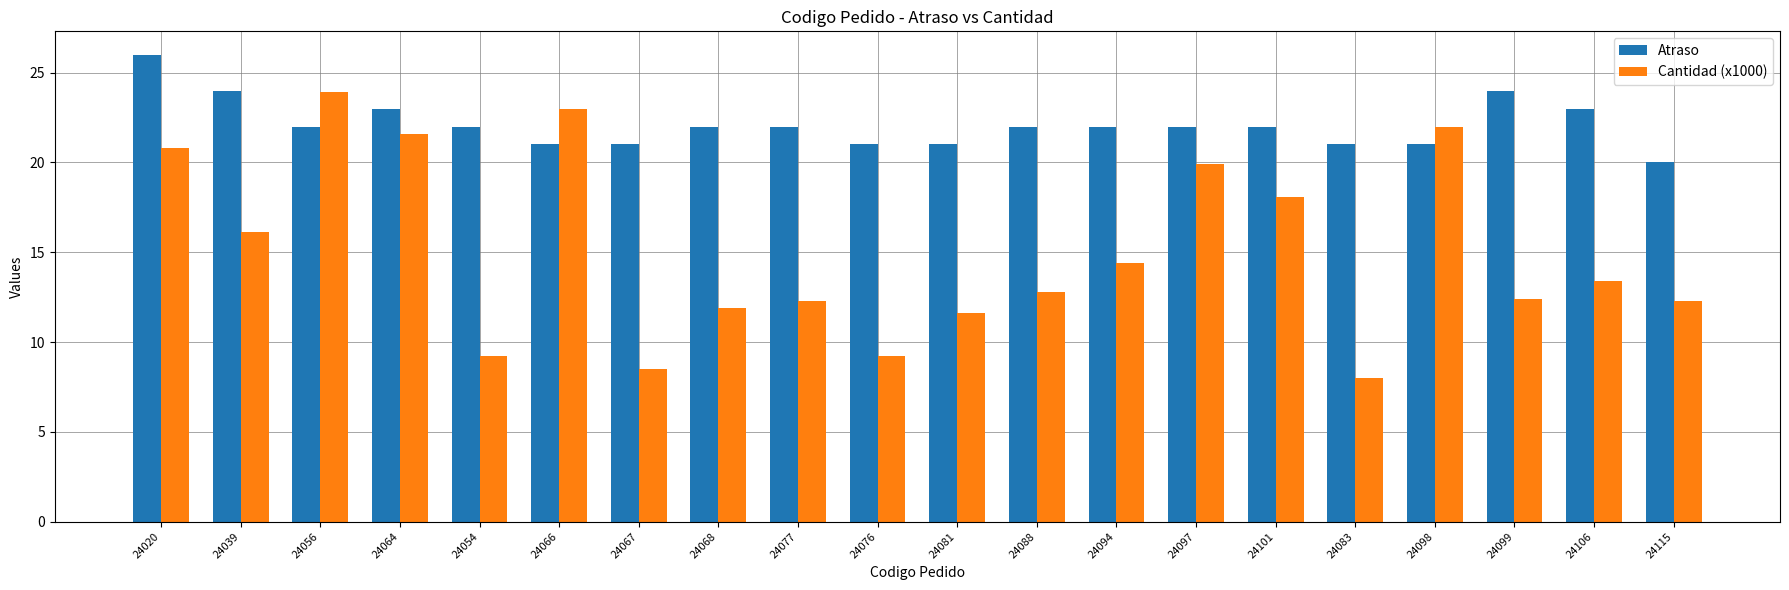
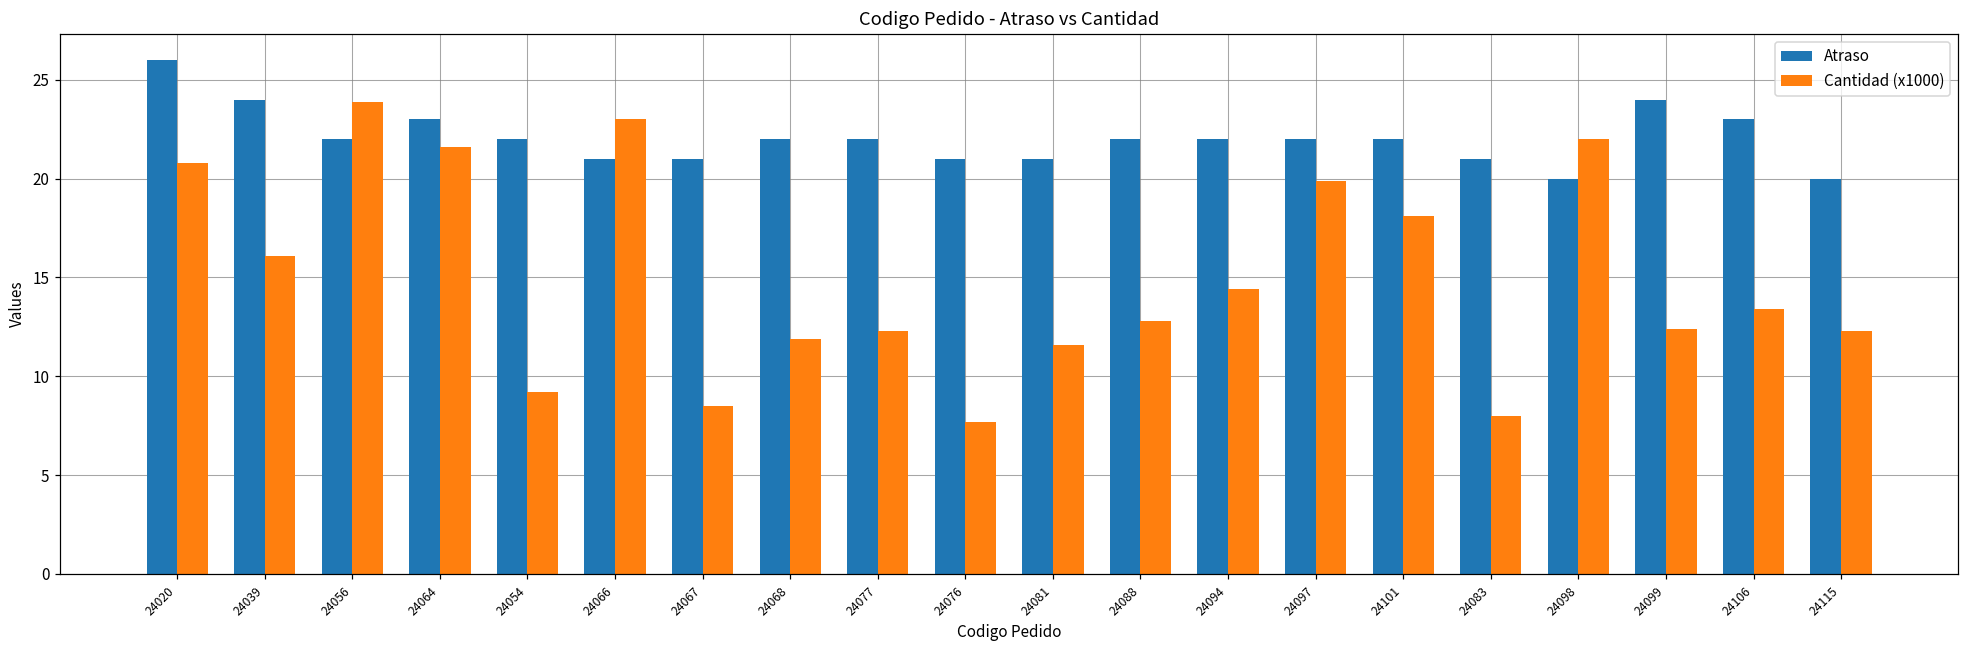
  {
    "Atraso": {
      "24020": 26,
      "24039": 24,
      "24056": 22,
      "24064": 23,
      "24054": 22,
      "24066": 21,
      "24067": 21,
      "24068": 22,
      "24077": 22,
      "24076": 21,
      "24081": 21,
      "24088": 22,
      "24094": 22,
      "24097": 22,
      "24101": 22,
      "24083": 21,
-     "24098": 21,
+     "24098": 20,
      "24099": 24,
      "24106": 23,
      "24115": 20
    },
    "Cantidad (x1000)": {
      "24020": 20.8,
      "24039": 16.1,
      "24056": 23.9,
      "24064": 21.6,
      "24054": 9.2,
      "24066": 23.0,
      "24067": 8.5,
      "24068": 11.9,
      "24077": 12.3,
-     "24076": 9.2,
+     "24076": 7.7,
      "24081": 11.6,
      "24088": 12.8,
      "24094": 14.4,
      "24097": 19.9,
      "24101": 18.1,
      "24083": 8.0,
      "24098": 22.0,
      "24099": 12.4,
      "24106": 13.4,
      "24115": 12.3
    }
  }
